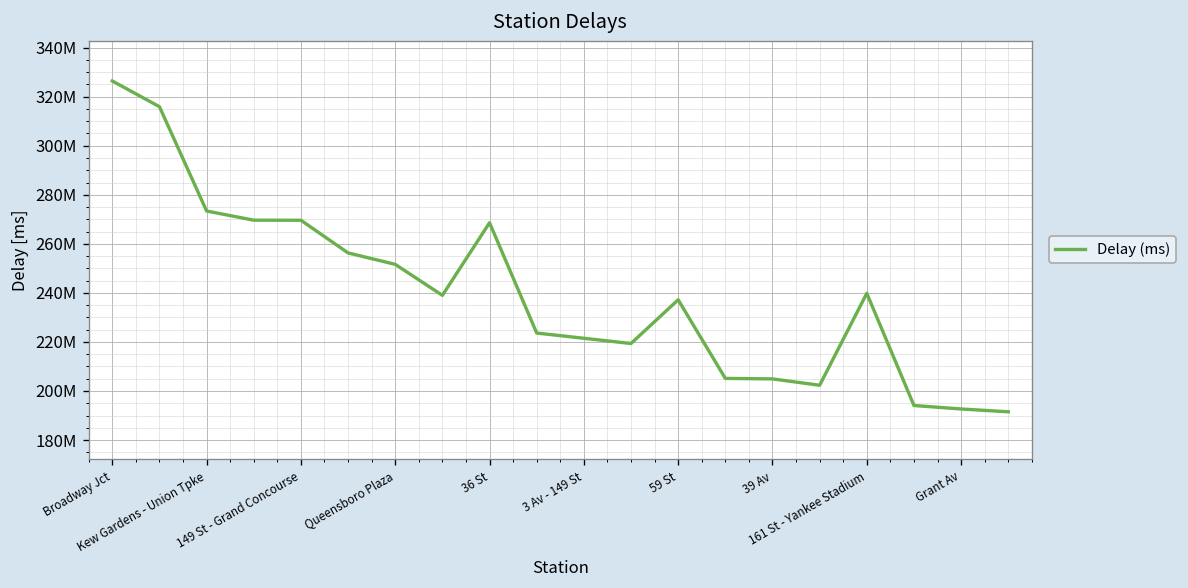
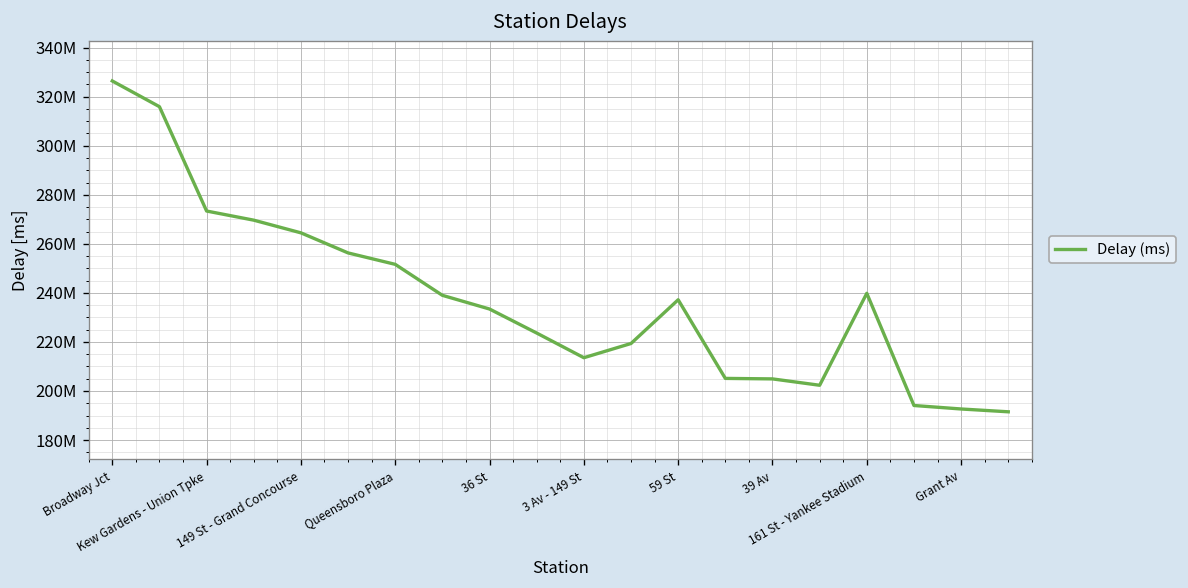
  {
    "Broadway Jct": 326000000,
    "Kew Gardens - Union Tpke": 273000000,
-   "149 St - Grand Concourse": 270000000,
+   "149 St - Grand Concourse": 264000000,
    "Queensboro Plaza": 252000000,
-   "36 St": 269000000,
-   "3 Av - 149 St": 221000000,
+   "36 St": 233000000,
+   "3 Av - 149 St": 214000000,
    "59 St": 237000000,
    "39 Av": 205000000,
    "161 St - Yankee Stadium": 240000000,
    "Grant Av": 193000000
  }
